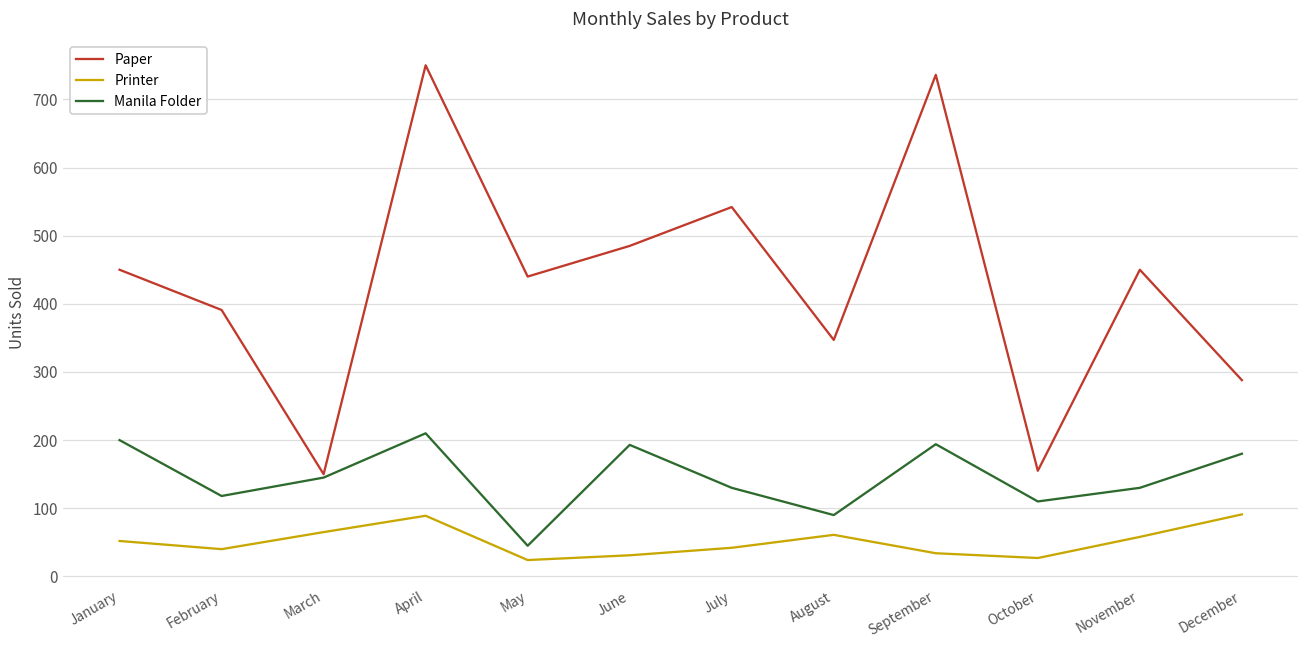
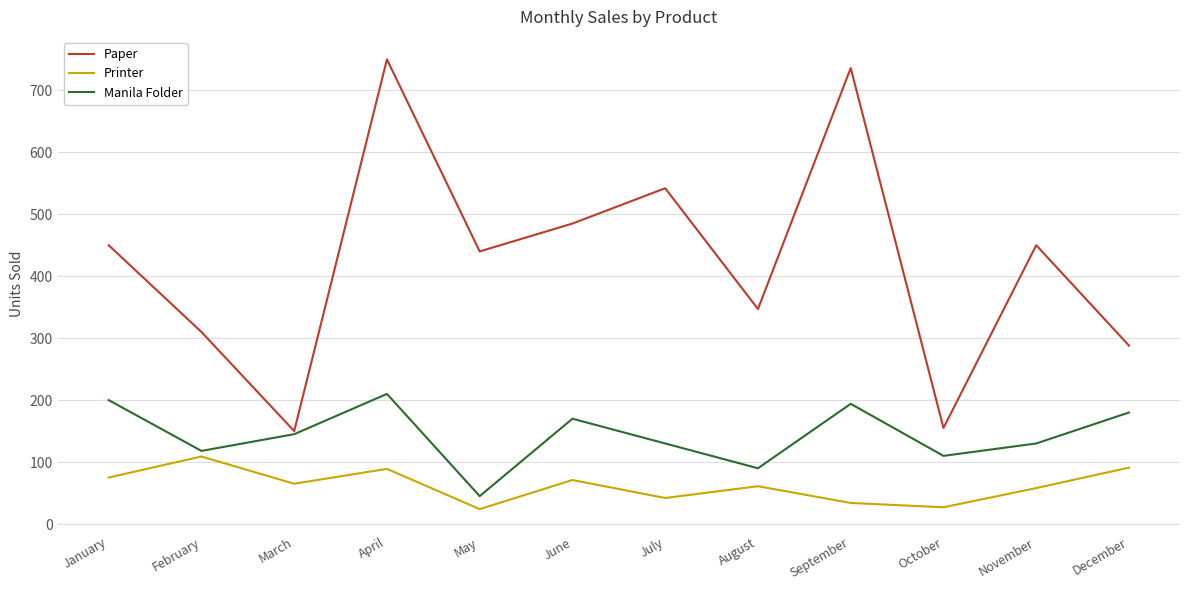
  {
    "Paper": {
      "January": 450,
-     "February": 390,
+     "February": 310,
      "March": 150,
      "April": 750,
      "May": 440,
      "June": 490,
      "July": 540,
      "August": 350,
      "September": 740,
      "October": 160,
      "November": 450,
      "December": 290
    },
    "Printer": {
-     "January": 50,
-     "February": 40,
+     "January": 80,
+     "February": 110,
      "March": 70,
      "April": 90,
      "May": 20,
-     "June": 30,
+     "June": 70,
      "July": 40,
      "August": 60,
      "September": 30,
      "October": 30,
      "November": 60,
      "December": 90
    },
    "Manila Folder": {
      "January": 200,
      "February": 120,
      "March": 150,
      "April": 210,
      "May": 50,
-     "June": 190,
+     "June": 170,
      "July": 130,
      "August": 90,
      "September": 190,
      "October": 110,
      "November": 130,
      "December": 180
    }
  }
